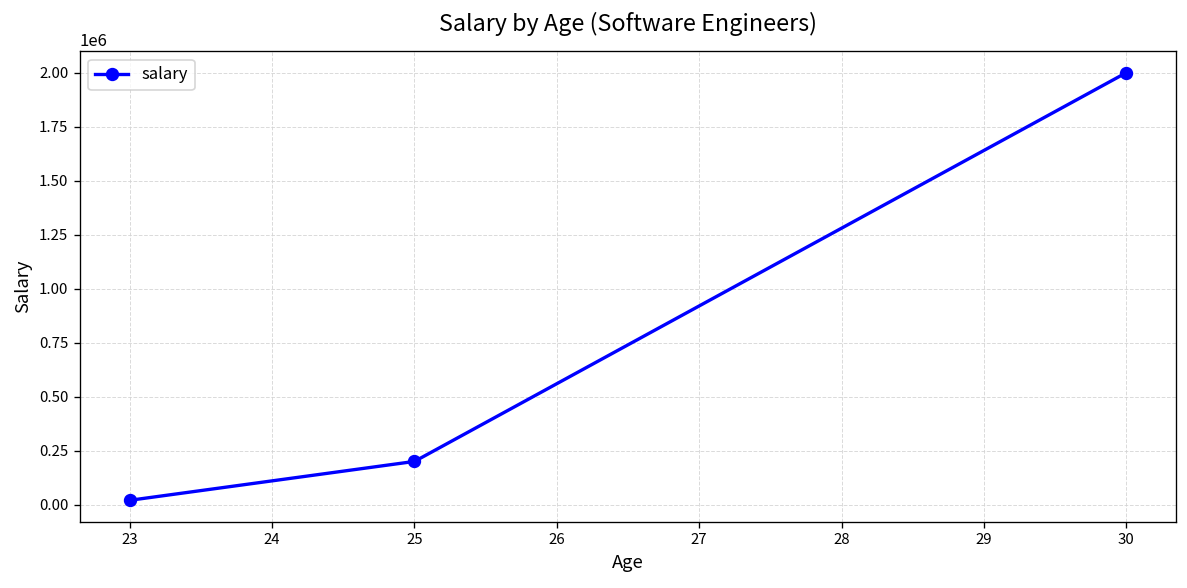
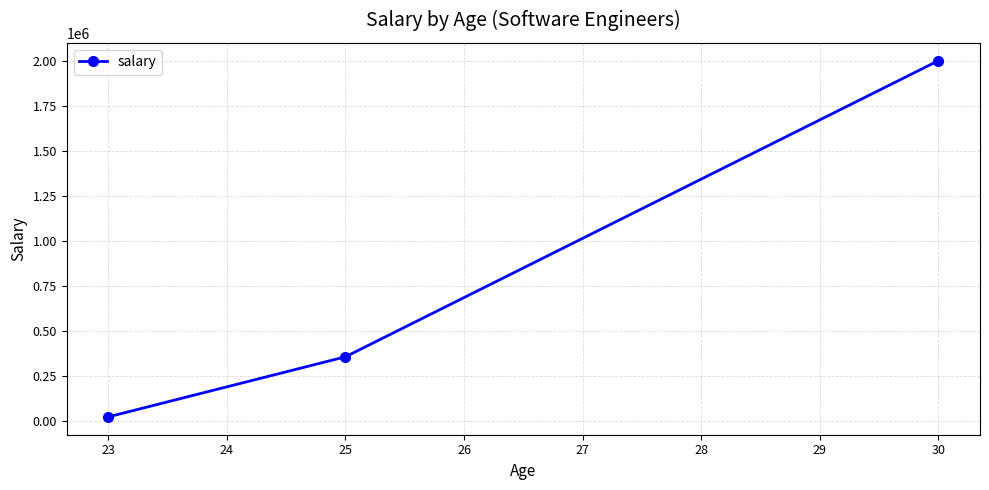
  {
    "23": 20000,
-   "25": 200000,
+   "25": 350000,
    "30": 2000000
  }
